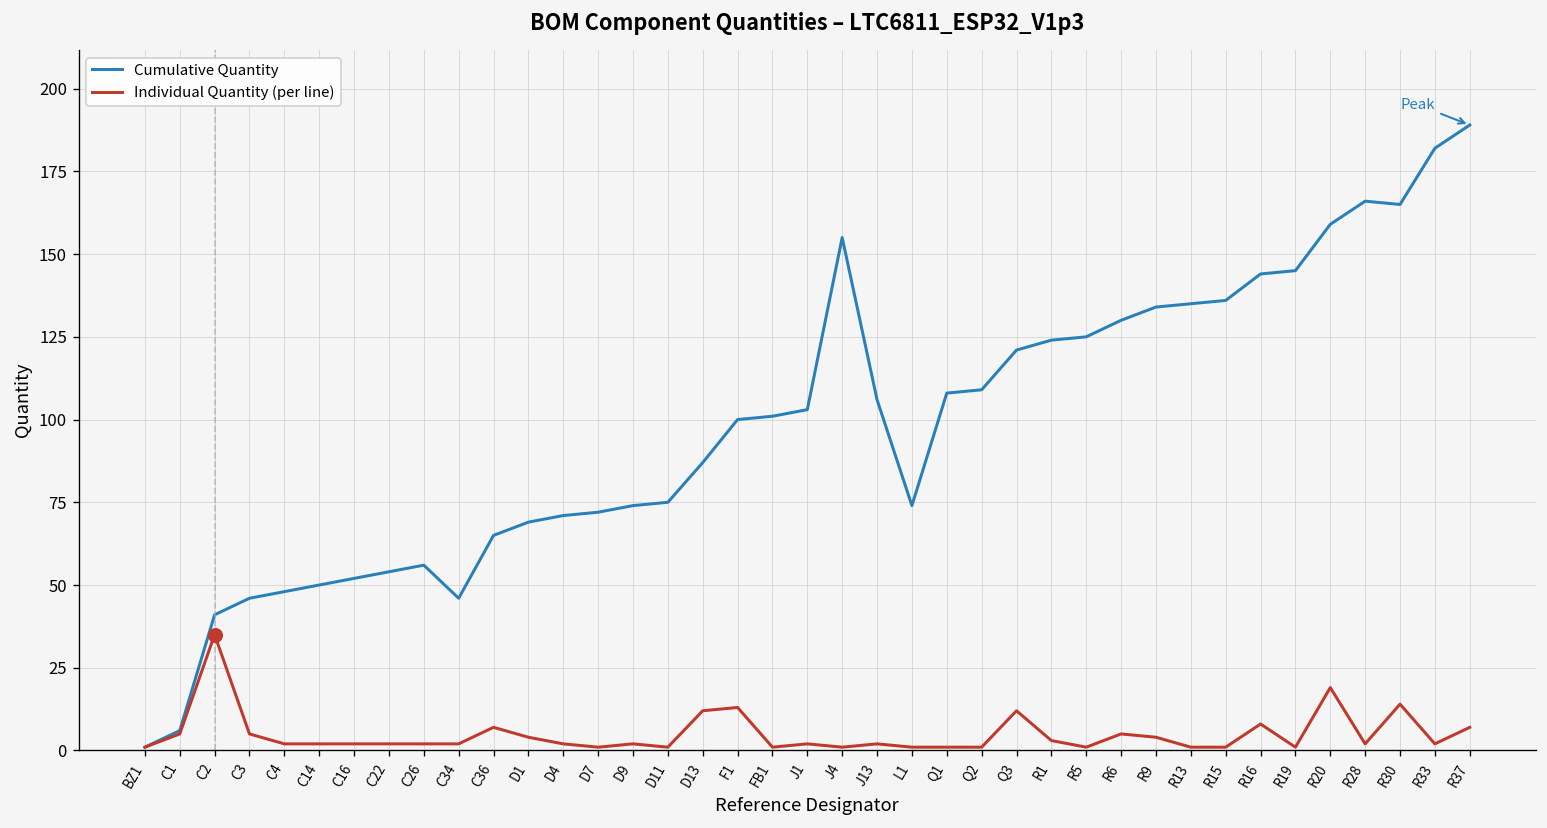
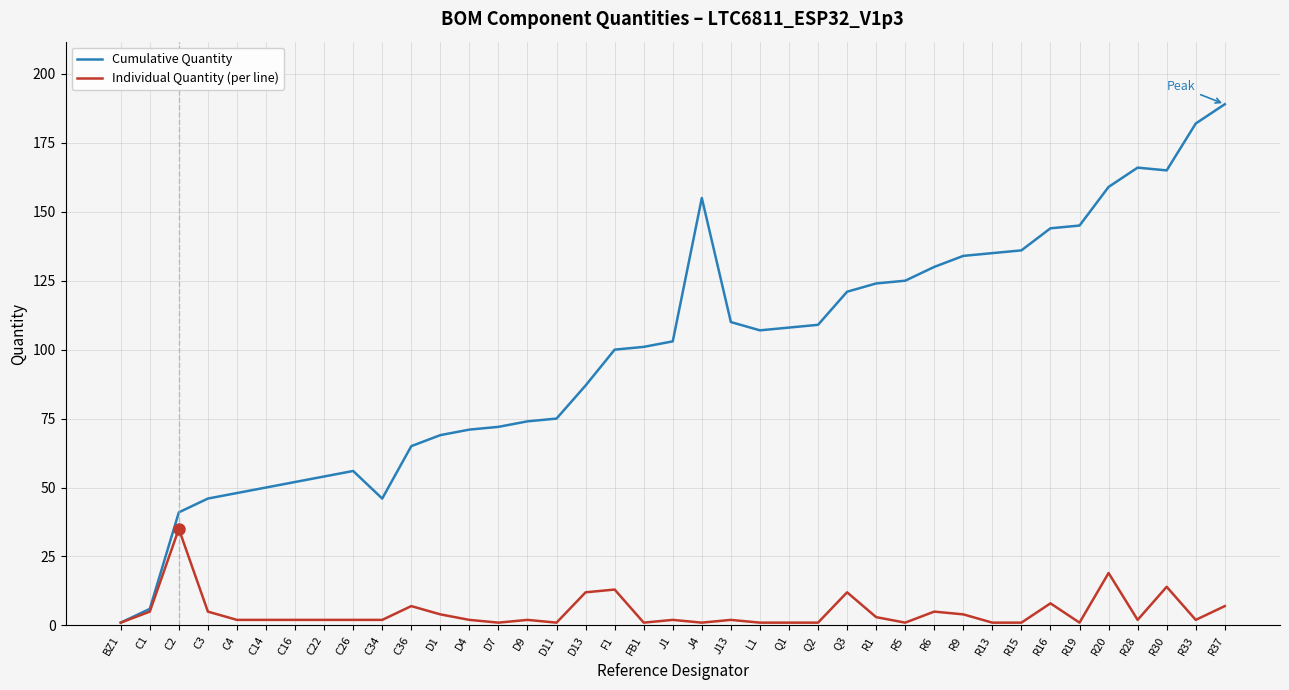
  {
    "Cumulative Quantity": {
      "C1": 6,
      "C2": 41,
      "C3": 46,
      "C4": 48,
      "C14": 50,
      "C16": 52,
      "C22": 54,
      "C26": 56,
      "C34": 46,
      "C36": 65,
      "D1": 69,
      "D4": 71,
      "D7": 72,
      "D9": 74,
      "D11": 75,
      "D13": 87,
      "F1": 100,
      "FB1": 101,
      "J1": 103,
      "J4": 155,
-     "J13": 106,
-     "L1": 74,
+     "J13": 110,
+     "L1": 107,
      "Q1": 108,
      "Q2": 109,
      "Q3": 121,
      "R1": 124,
      "R5": 125,
      "R6": 130,
      "R9": 134,
      "R13": 135,
      "R15": 136,
      "R16": 144,
      "R19": 145,
      "R20": 159,
      "R28": 166,
      "R30": 165,
      "R33": 182,
      "R37": 189
    }
  }
